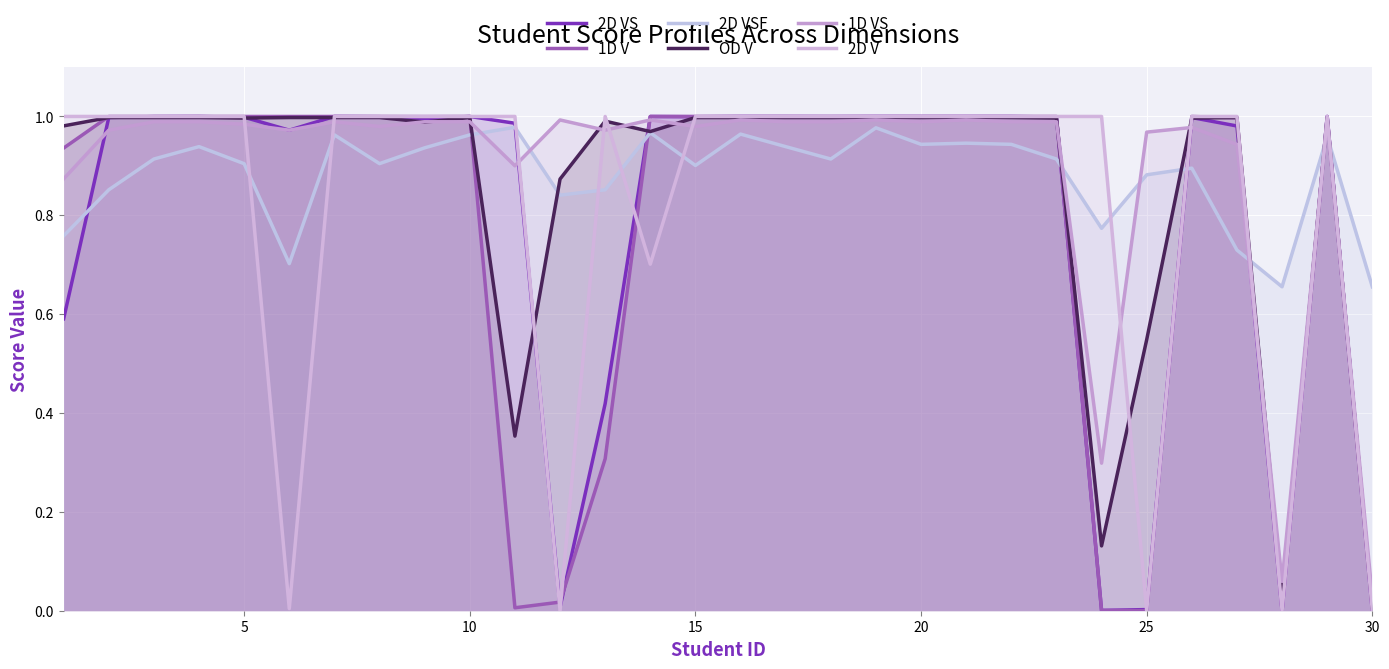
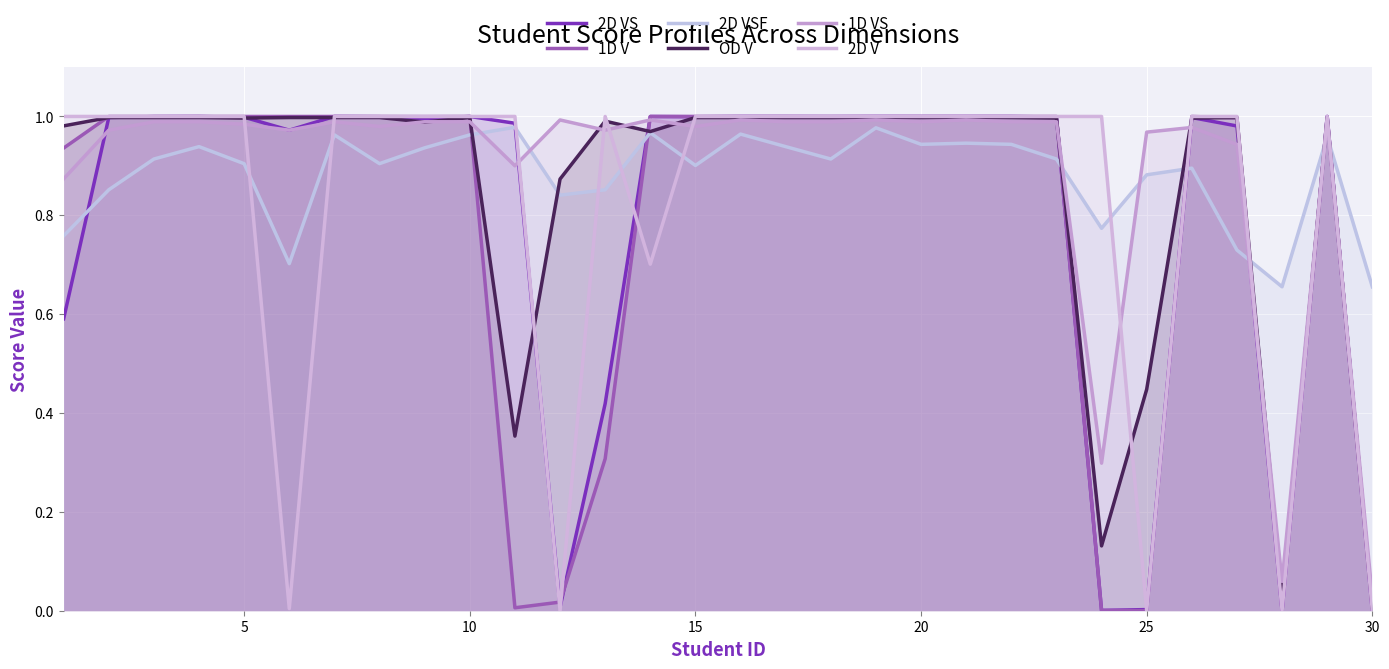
  {
    "OD V": {
-     "25": 0.55,
+     "25": 0.45,
      "30": 0.01
    }
  }
